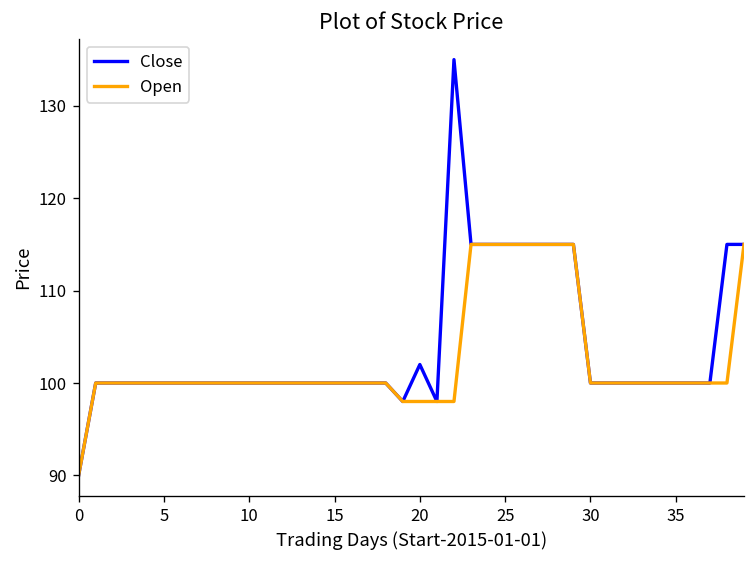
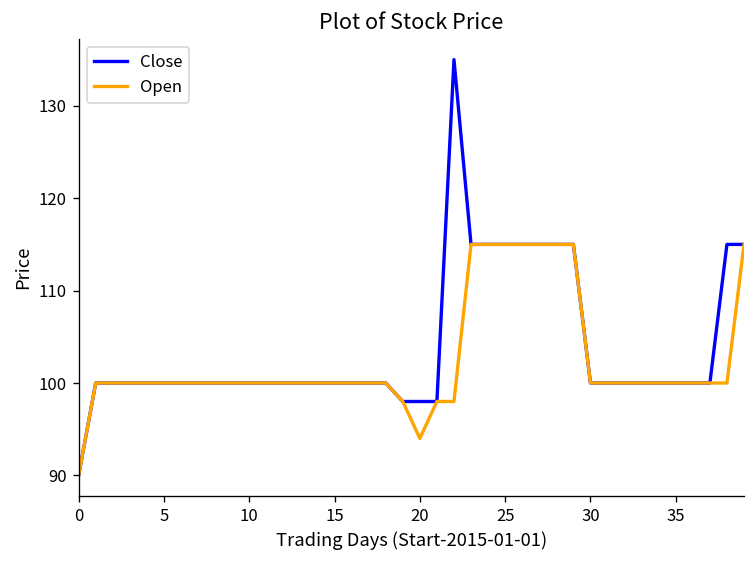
  {
    "Close": {
-     "20": 102
+     "20": 98
    },
    "Open": {
-     "20": 98
+     "20": 94
    }
  }
